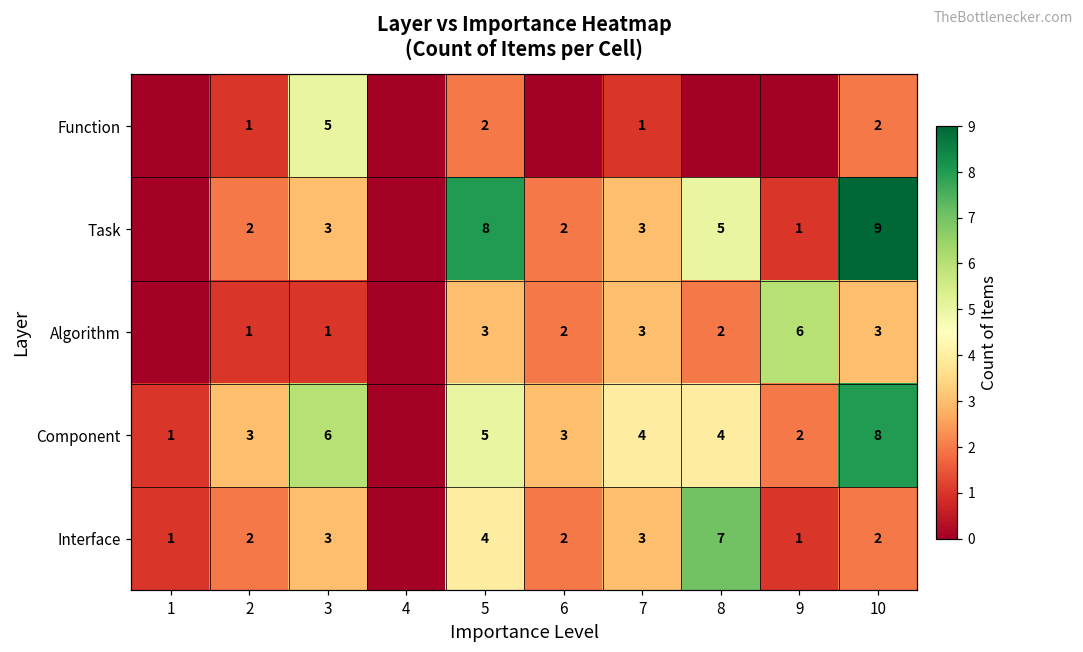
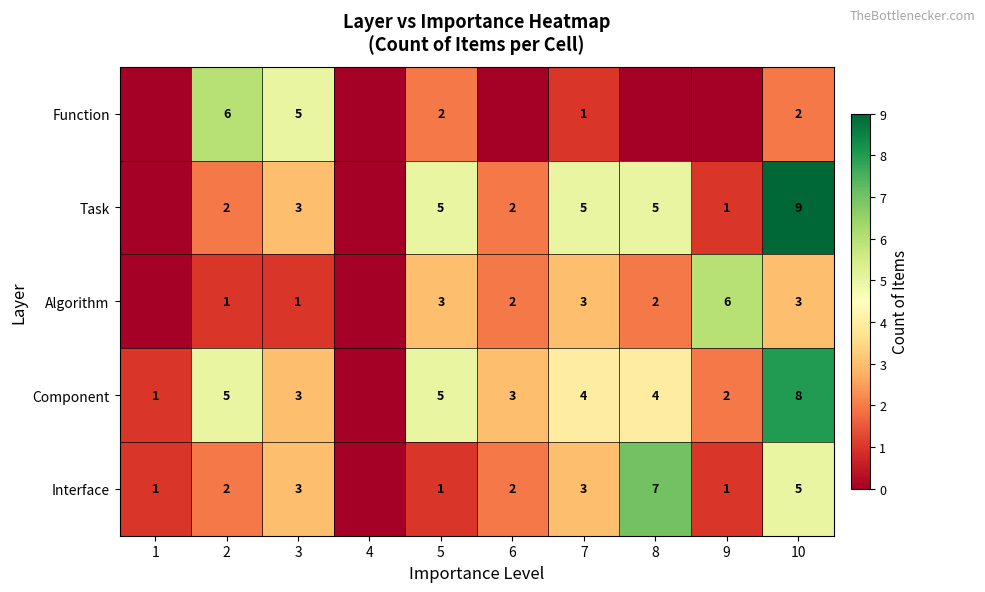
  {
    "Function": {
-     "2": 1,
+     "2": 6,
      "3": 5,
      "5": 2,
      "7": 1,
      "10": 2
    },
    "Task": {
      "2": 2,
      "3": 3,
-     "5": 8,
+     "5": 5,
      "6": 2,
-     "7": 3,
+     "7": 5,
      "8": 5,
      "9": 1,
      "10": 9
    },
    "Algorithm": {
      "2": 1,
      "3": 1,
      "5": 3,
      "6": 2,
      "7": 3,
      "8": 2,
      "9": 6,
      "10": 3
    },
    "Component": {
      "1": 1,
-     "2": 3,
-     "3": 6,
+     "2": 5,
+     "3": 3,
      "5": 5,
      "6": 3,
      "7": 4,
      "8": 4,
      "9": 2,
      "10": 8
    },
    "Interface": {
      "1": 1,
      "2": 2,
      "3": 3,
-     "5": 4,
+     "5": 1,
      "6": 2,
      "7": 3,
      "8": 7,
      "9": 1,
-     "10": 2
+     "10": 5
    }
  }
